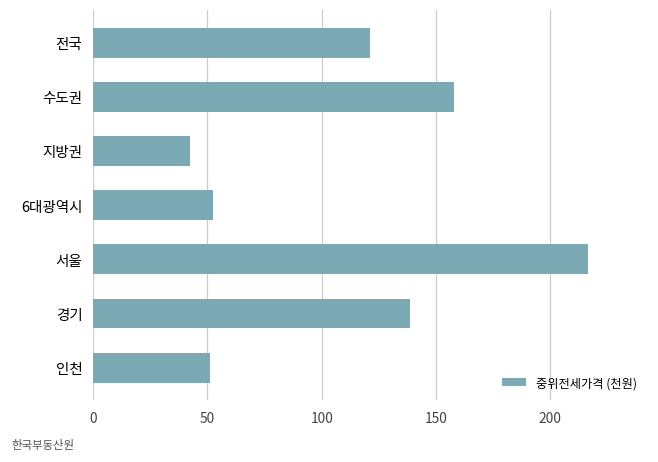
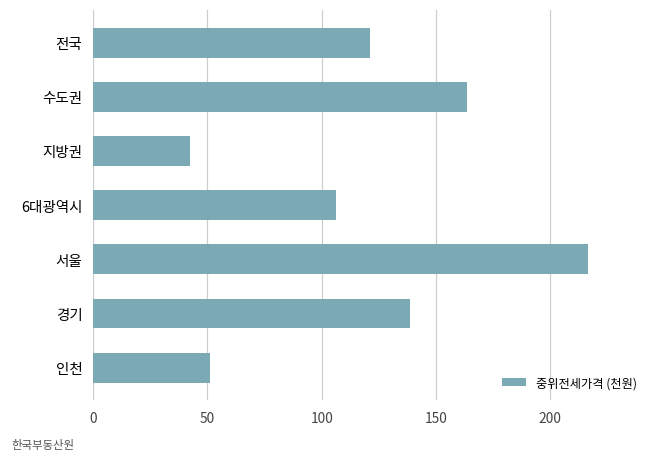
  {
    "전국": 121,
-   "수도권": 158,
+   "수도권": 164,
    "지방권": 42,
-   "6대광역시": 52,
+   "6대광역시": 106,
    "서울": 217,
    "경기": 139,
    "인천": 51
  }
